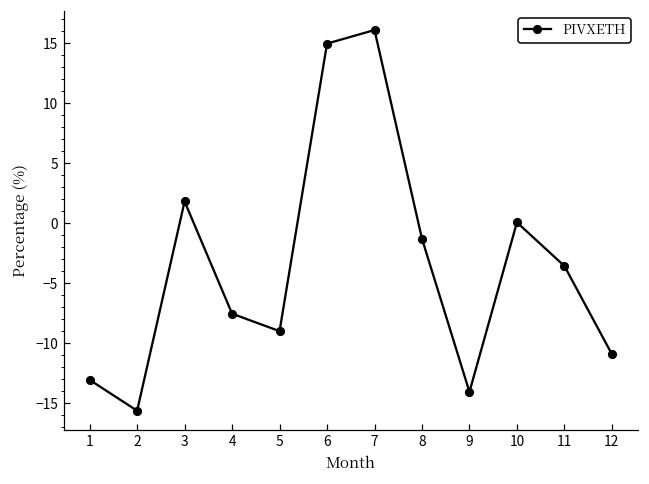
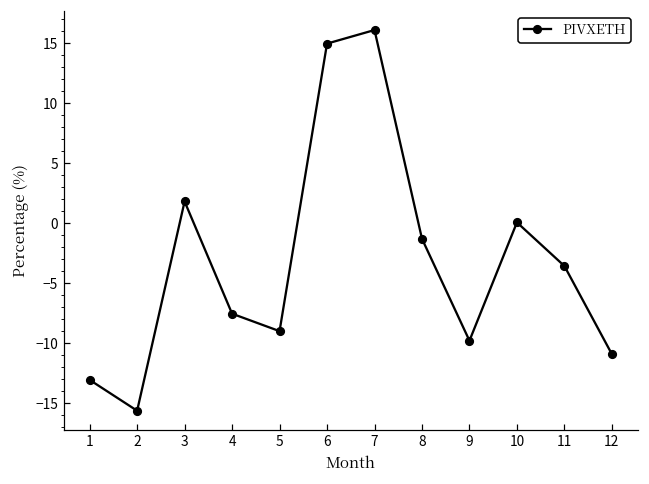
  {
    "1": -13.1,
    "2": -15.6,
    "3": 1.8,
    "4": -7.5,
    "5": -9.0,
    "6": 15.0,
    "7": 16.1,
    "8": -1.3,
-   "9": -14.1,
+   "9": -9.8,
    "10": 0.1,
    "11": -3.6,
    "12": -10.9
  }
